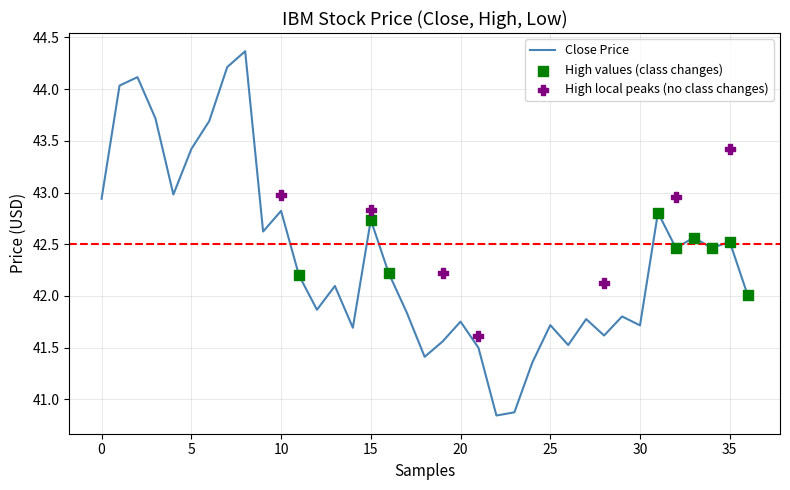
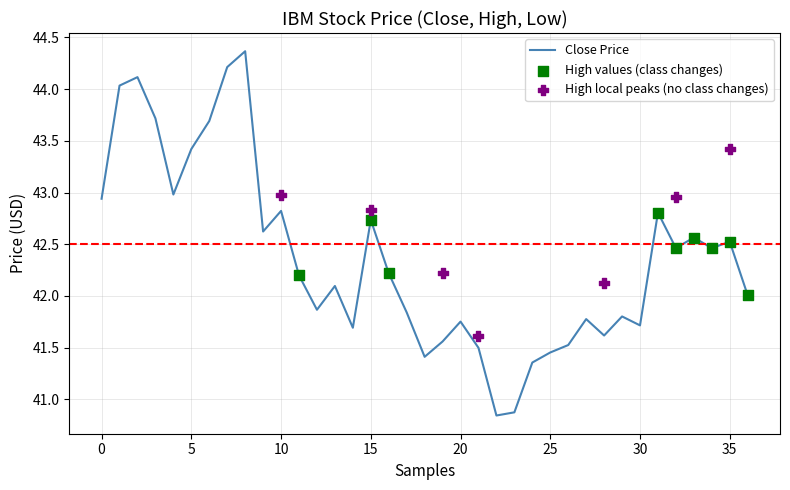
  {
    "Close Price": {
      "0": 42.94,
      "5": 43.42,
      "10": 42.82,
      "20": 41.75,
-     "25": 41.72,
+     "25": 41.45,
      "30": 41.71
    }
  }
